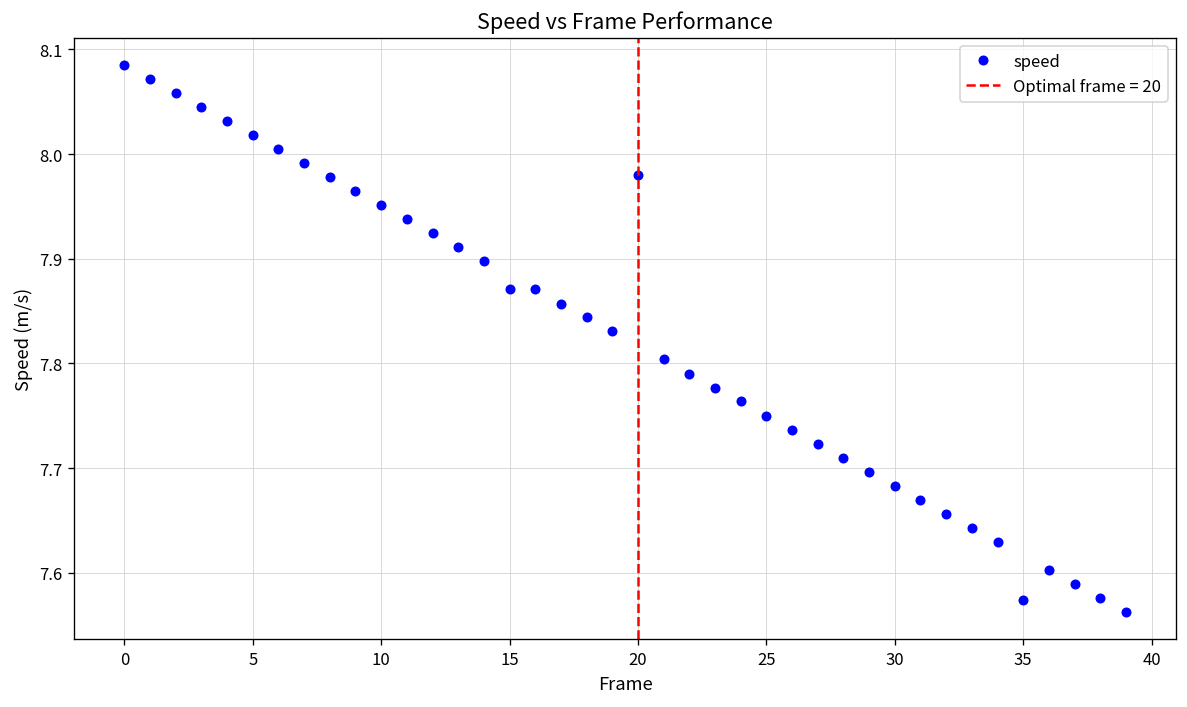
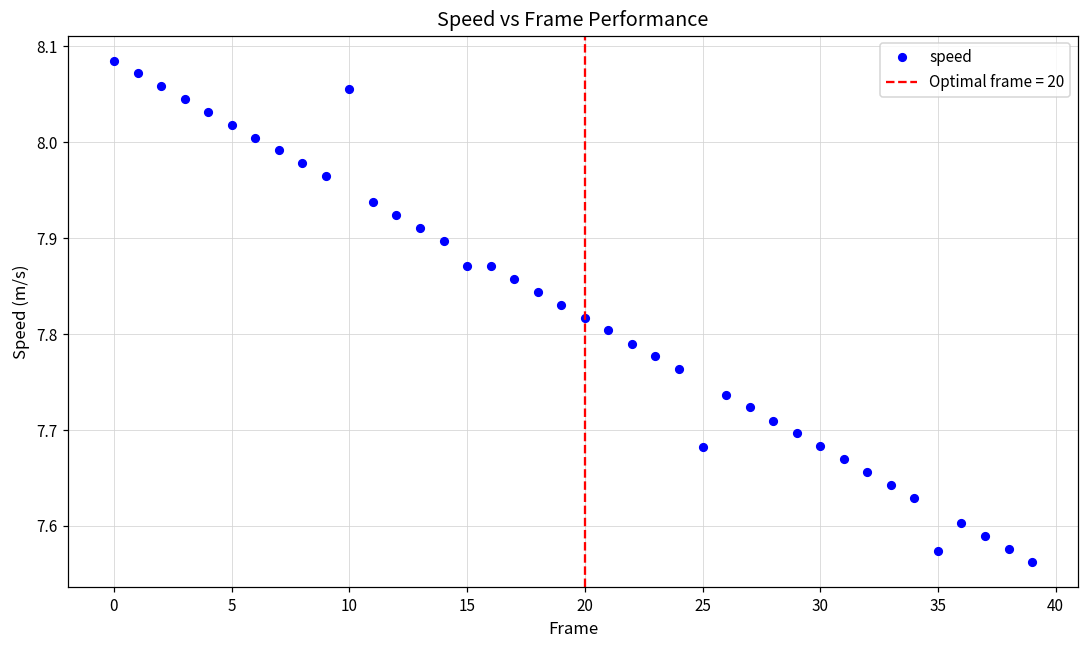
  {
    "0": 8.09,
    "5": 8.02,
-   "10": 7.95,
+   "10": 8.06,
    "15": 7.87,
-   "20": 7.98,
-   "25": 7.75,
+   "20": 7.82,
+   "25": 7.68,
    "30": 7.68,
    "35": 7.57
  }
